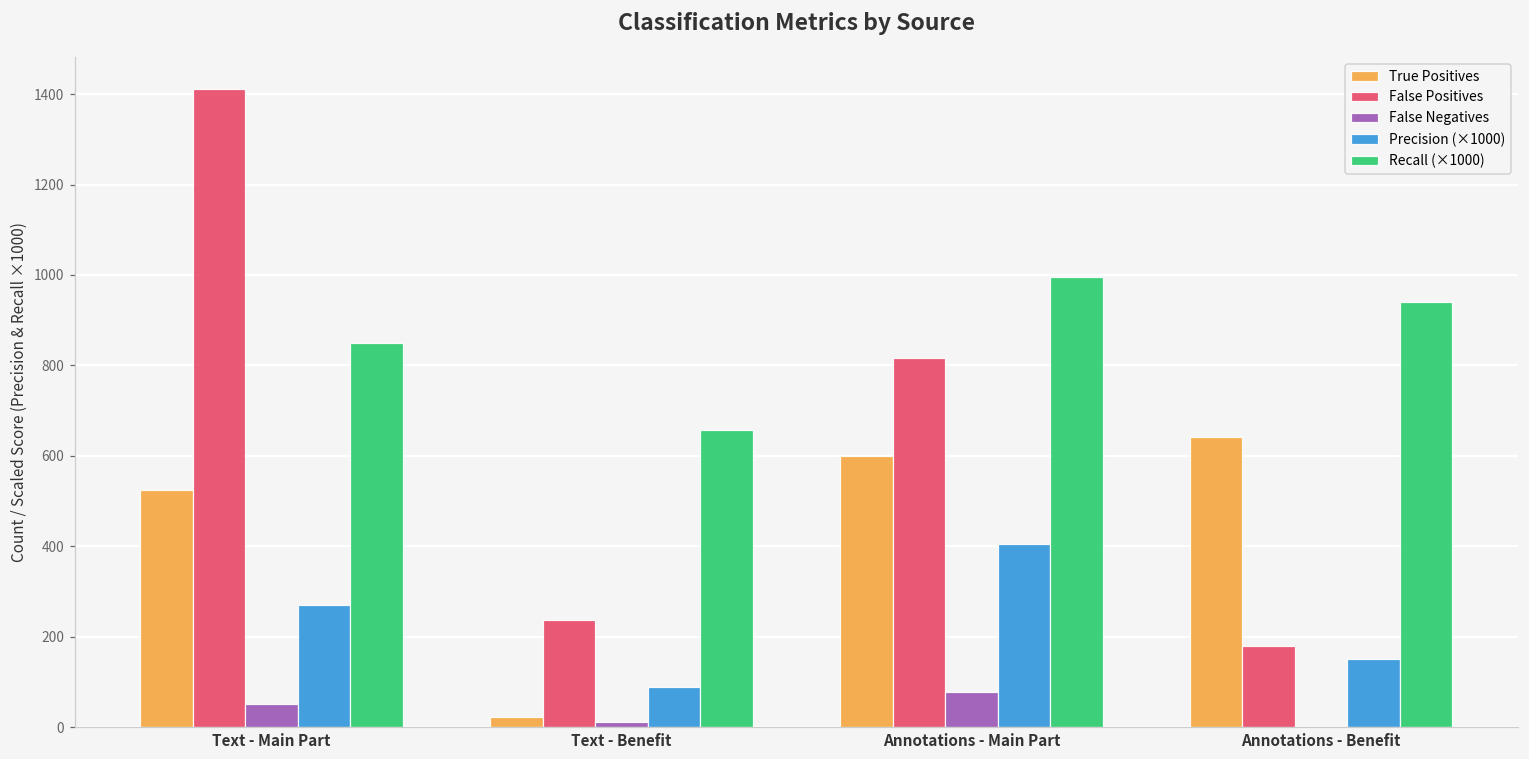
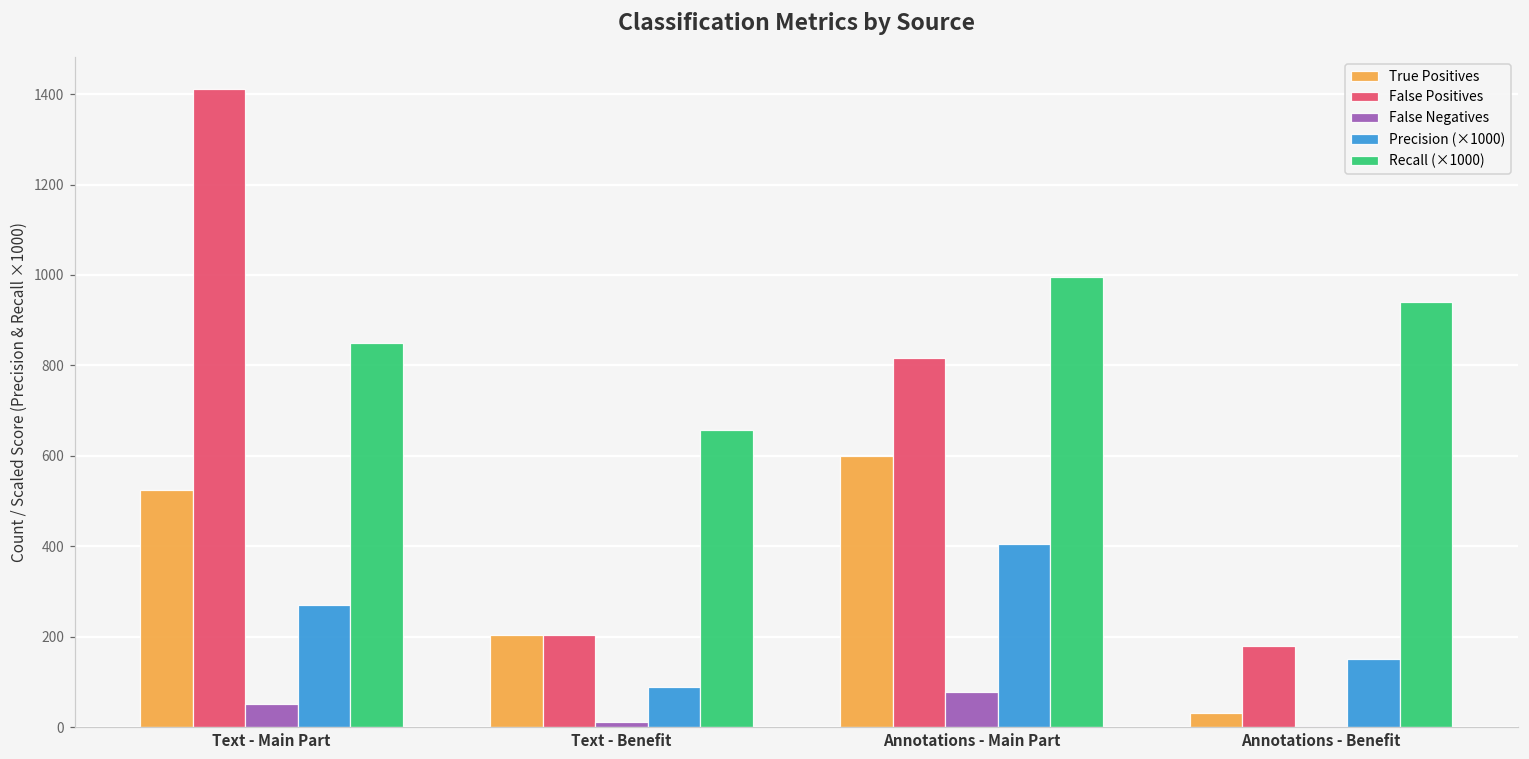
  {
    "True Positives": {
      "Text - Main Part": 530,
-     "Text - Benefit": 20,
+     "Text - Benefit": 210,
      "Annotations - Main Part": 600,
-     "Annotations - Benefit": 640
+     "Annotations - Benefit": 30
    },
    "False Positives": {
      "Text - Main Part": 1410,
-     "Text - Benefit": 240,
+     "Text - Benefit": 210,
      "Annotations - Main Part": 820,
      "Annotations - Benefit": 180
    },
    "False Negatives": {
      "Text - Main Part": 50,
      "Text - Benefit": 10,
      "Annotations - Main Part": 80
    },
    "Precision (×1000)": {
      "Text - Main Part": 270,
      "Text - Benefit": 90,
      "Annotations - Main Part": 410,
      "Annotations - Benefit": 150
    },
    "Recall (×1000)": {
      "Text - Main Part": 850,
      "Text - Benefit": 660,
      "Annotations - Main Part": 990,
      "Annotations - Benefit": 940
    }
  }
